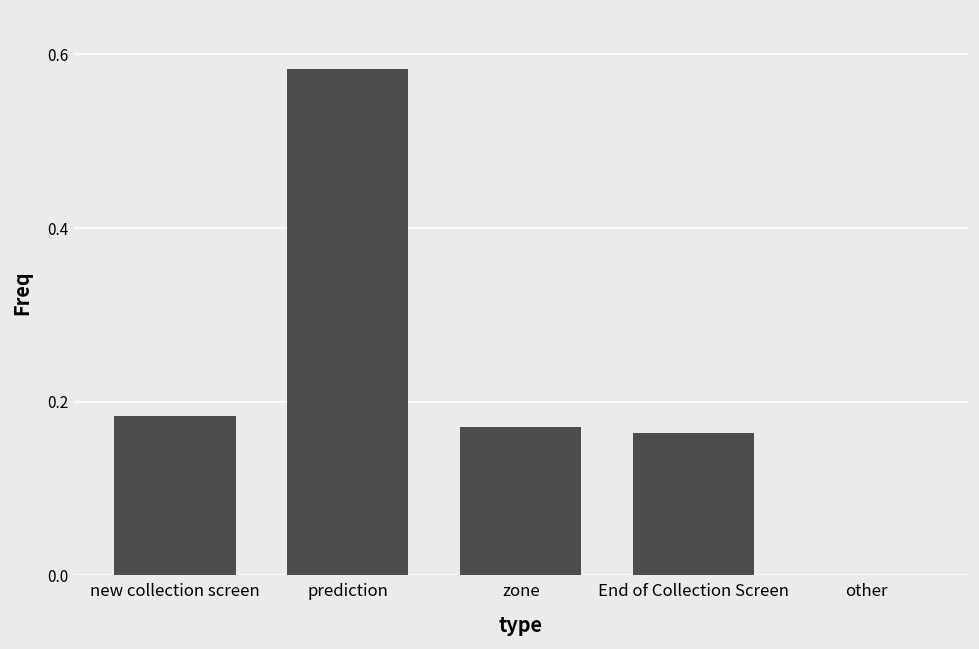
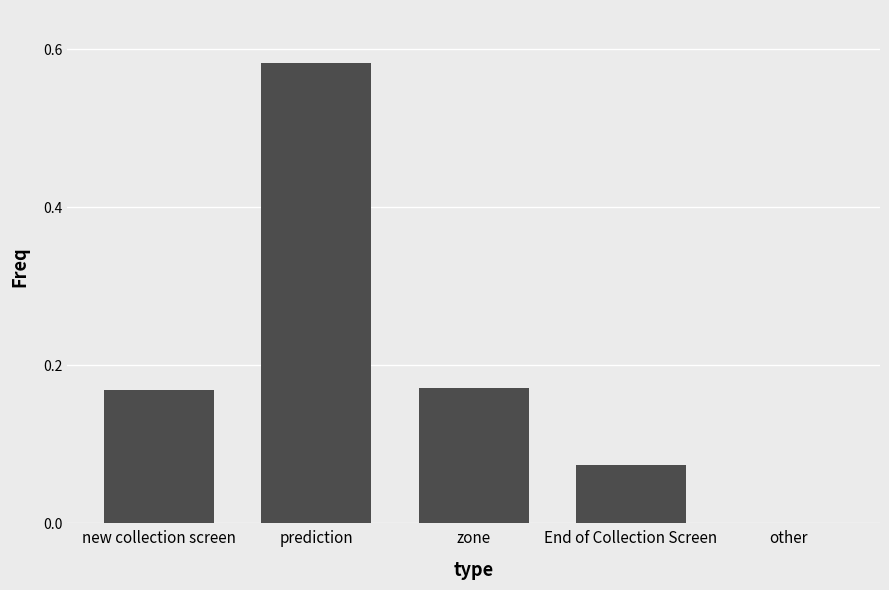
  {
-   "new collection screen": 0.18,
+   "new collection screen": 0.17,
    "prediction": 0.58,
    "zone": 0.17,
-   "End of Collection Screen": 0.16,
+   "End of Collection Screen": 0.07,
    "other": 0.00
  }
